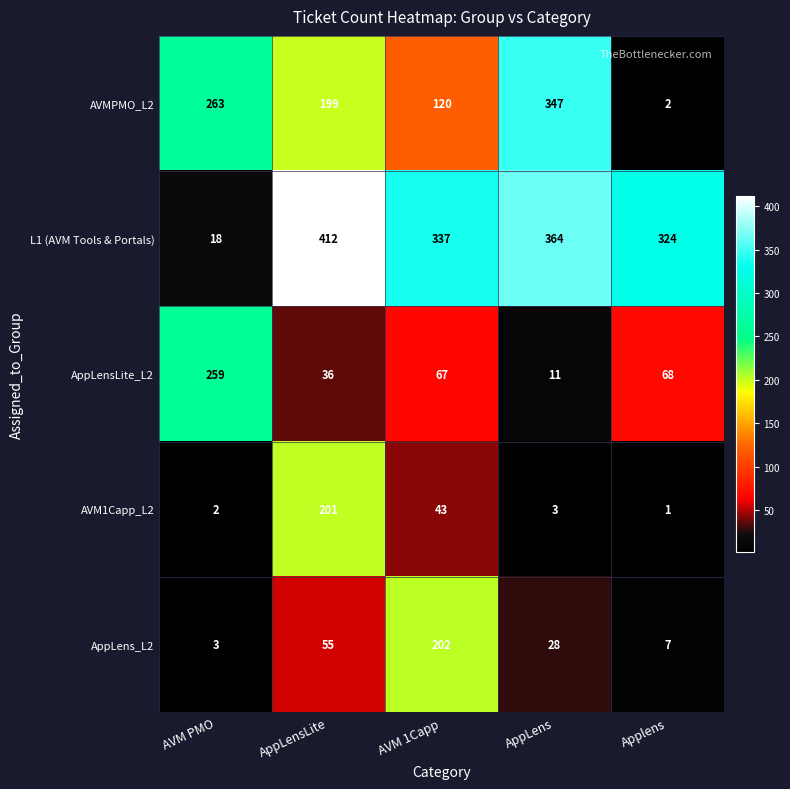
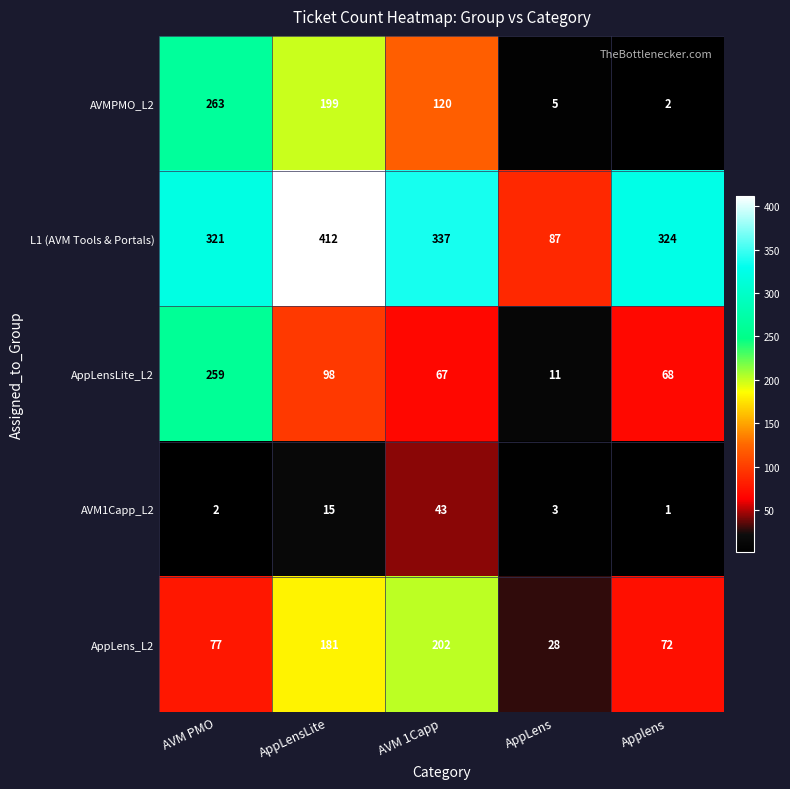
  {
    "AVMPMO_L2": {
      "AVM PMO": 263,
      "AppLensLite": 199,
      "AVM 1Capp": 120,
-     "AppLens": 347
+     "AppLens": 5
    },
    "L1 (AVM Tools & Portals)": {
-     "AVM PMO": 18,
+     "AVM PMO": 321,
      "AppLensLite": 412,
      "AVM 1Capp": 337,
-     "AppLens": 364,
+     "AppLens": 87,
      "Applens": 324
    },
    "AppLensLite_L2": {
      "AVM PMO": 259,
-     "AppLensLite": 36,
+     "AppLensLite": 98,
      "AVM 1Capp": 67,
      "AppLens": 11,
      "Applens": 68
    },
    "AVM1Capp_L2": {
      "AVM PMO": 2,
-     "AppLensLite": 201,
+     "AppLensLite": 15,
      "AVM 1Capp": 43,
      "AppLens": 3,
      "Applens": 1
    },
    "AppLens_L2": {
-     "AVM PMO": 3,
-     "AppLensLite": 55,
+     "AVM PMO": 77,
+     "AppLensLite": 181,
      "AVM 1Capp": 202,
      "AppLens": 28,
-     "Applens": 7
+     "Applens": 72
    }
  }
